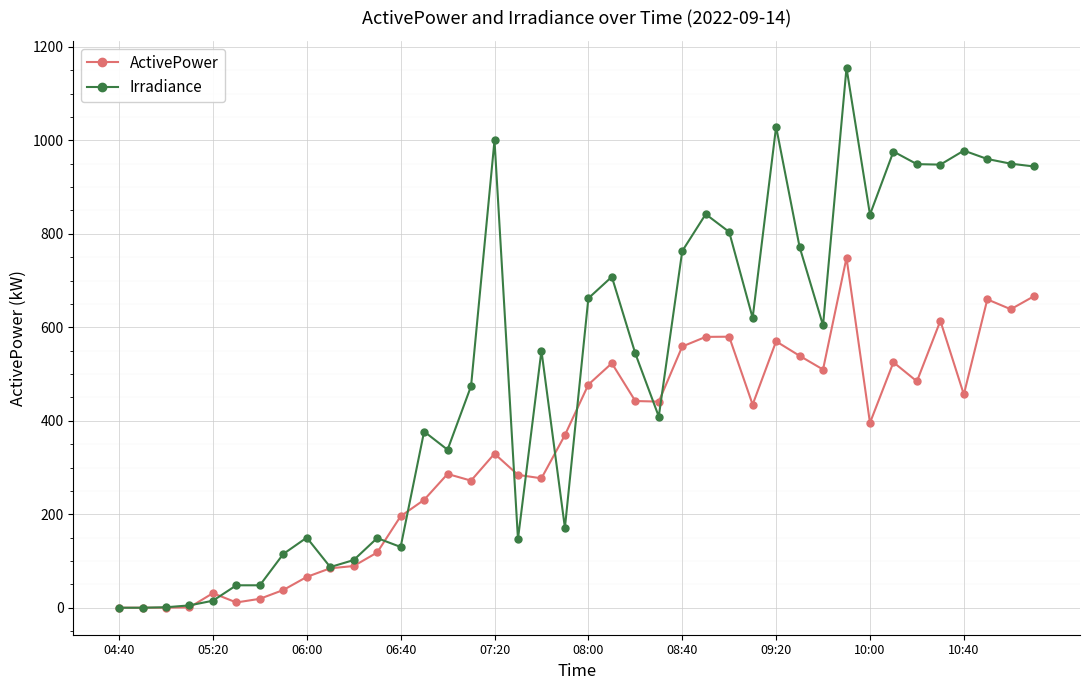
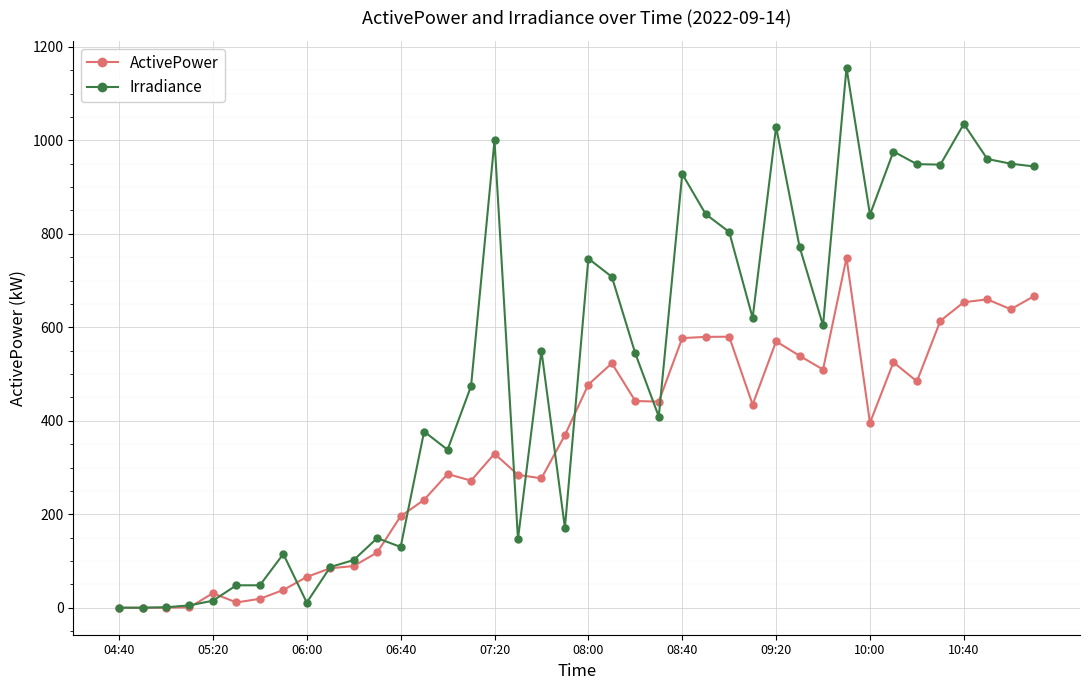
  {
    "ActivePower": {
      "05:20": 30,
      "06:00": 70,
      "06:40": 200,
      "07:20": 330,
      "08:00": 480,
-     "08:40": 560,
+     "08:40": 580,
      "09:20": 570,
      "10:00": 400,
-     "10:40": 460
+     "10:40": 650
    },
    "Irradiance": {
      "05:20": 20,
-     "06:00": 150,
+     "06:00": 10,
      "06:40": 130,
      "07:20": 1000,
-     "08:00": 660,
-     "08:40": 760,
+     "08:00": 750,
+     "08:40": 930,
      "09:20": 1030,
      "10:00": 840,
-     "10:40": 980
+     "10:40": 1040
    }
  }
